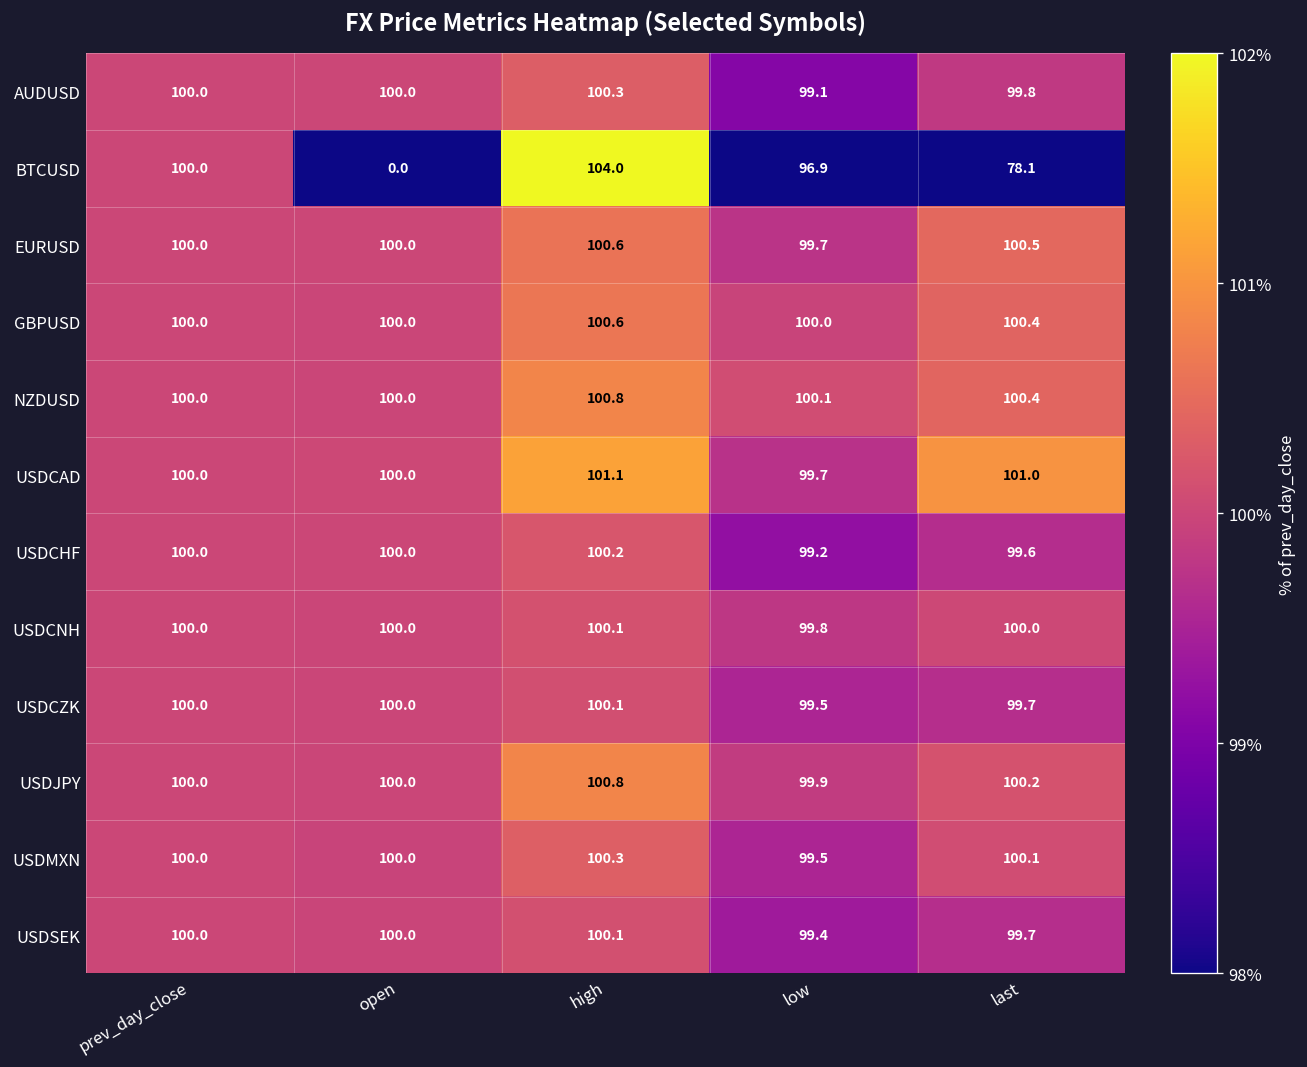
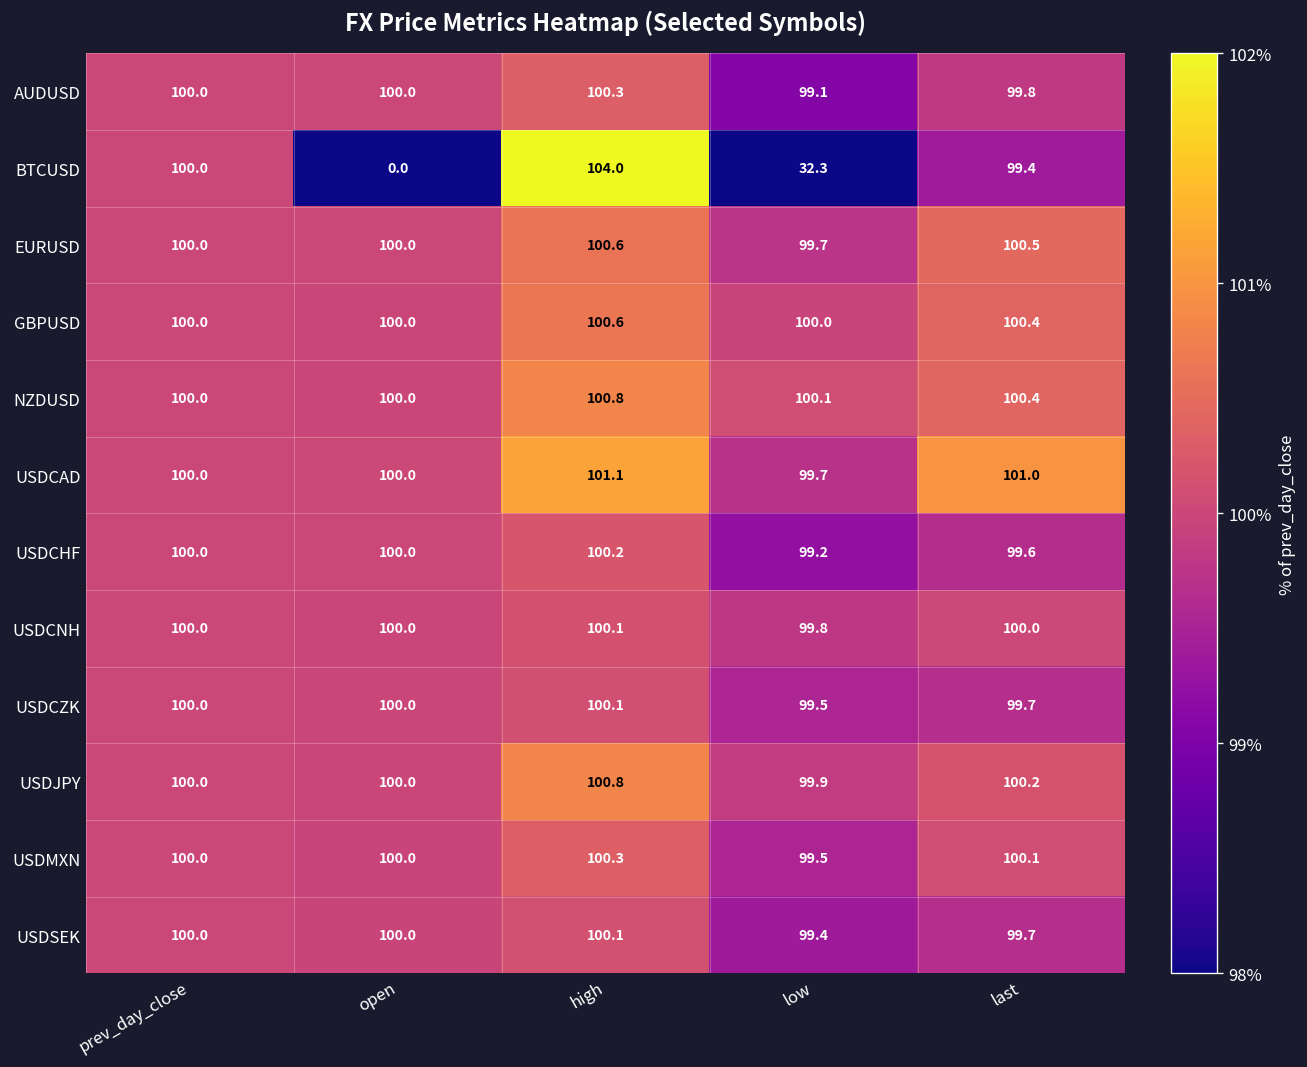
  {
    "AUDUSD": {
      "prev_day_close": 100.0,
      "open": 100.0,
      "high": 100.3,
      "low": 99.1,
      "last": 99.8
    },
    "BTCUSD": {
      "prev_day_close": 100.0,
      "open": 0.0,
      "high": 104.0,
-     "low": 96.9,
-     "last": 78.1
+     "low": 32.3,
+     "last": 99.4
    },
    "EURUSD": {
      "prev_day_close": 100.0,
      "open": 100.0,
      "high": 100.6,
      "low": 99.7,
      "last": 100.5
    },
    "GBPUSD": {
      "prev_day_close": 100.0,
      "open": 100.0,
      "high": 100.6,
      "low": 100.0,
      "last": 100.4
    },
    "NZDUSD": {
      "prev_day_close": 100.0,
      "open": 100.0,
      "high": 100.8,
      "low": 100.1,
      "last": 100.4
    },
    "USDCAD": {
      "prev_day_close": 100.0,
      "open": 100.0,
      "high": 101.1,
      "low": 99.7,
      "last": 101.0
    },
    "USDCHF": {
      "prev_day_close": 100.0,
      "open": 100.0,
      "high": 100.2,
      "low": 99.2,
      "last": 99.6
    },
    "USDCNH": {
      "prev_day_close": 100.0,
      "open": 100.0,
      "high": 100.1,
      "low": 99.8,
      "last": 100.0
    },
    "USDCZK": {
      "prev_day_close": 100.0,
      "open": 100.0,
      "high": 100.1,
      "low": 99.5,
      "last": 99.7
    },
    "USDJPY": {
      "prev_day_close": 100.0,
      "open": 100.0,
      "high": 100.8,
      "low": 99.9,
      "last": 100.2
    },
    "USDMXN": {
      "prev_day_close": 100.0,
      "open": 100.0,
      "high": 100.3,
      "low": 99.5,
      "last": 100.1
    },
    "USDSEK": {
      "prev_day_close": 100.0,
      "open": 100.0,
      "high": 100.1,
      "low": 99.4,
      "last": 99.7
    }
  }
